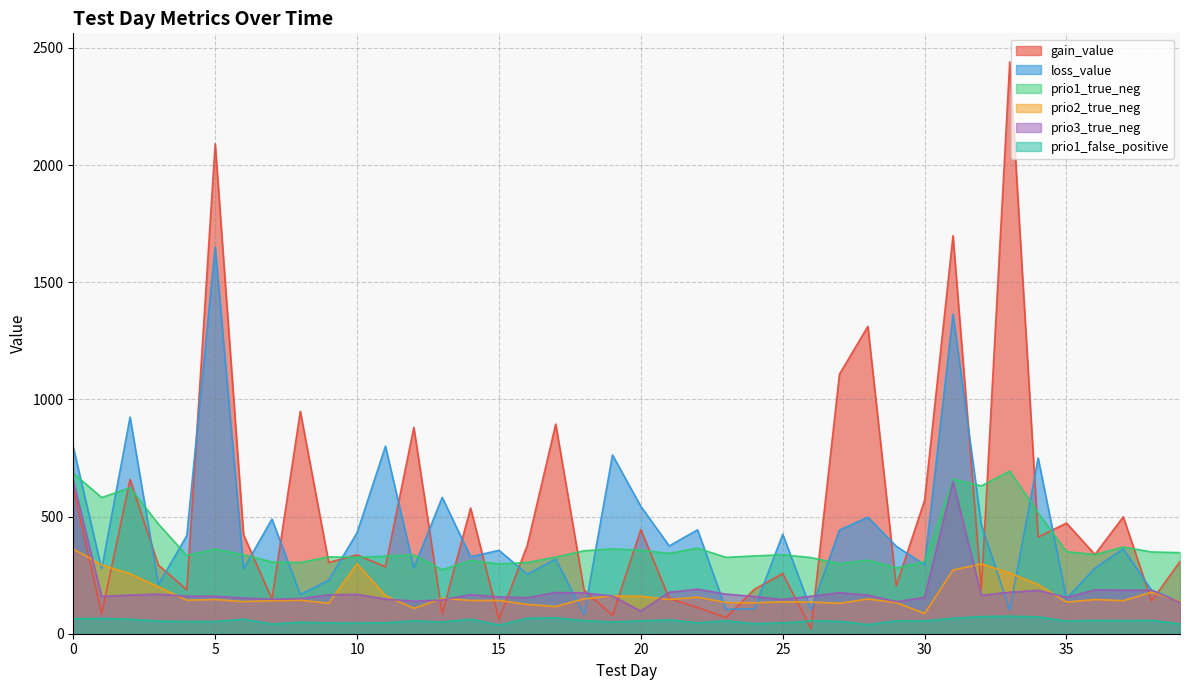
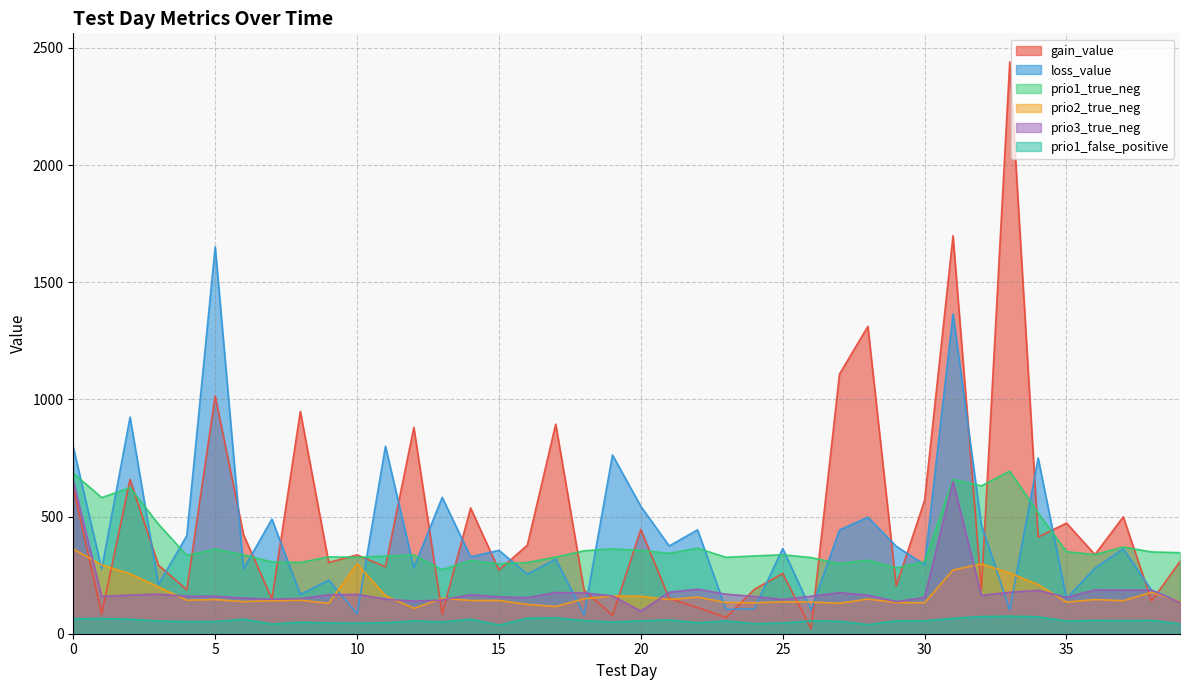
  {
    "gain_value": {
      "0": 620,
-     "5": 2090,
-     "15": 60,
+     "5": 1010,
+     "15": 270,
      "20": 440,
      "25": 260,
      "30": 570,
      "35": 470
    },
    "loss_value": {
      "0": 800,
      "5": 1650,
-     "10": 430,
+     "10": 90,
      "15": 360,
      "20": 540,
-     "25": 420,
+     "25": 360,
      "30": 290
    },
    "prio2_true_neg": {
      "0": 360,
      "5": 150,
      "10": 300,
      "15": 140,
      "20": 160,
-     "30": 90,
+     "30": 130,
      "35": 140
    },
    "prio3_true_neg": {
      "0": 650,
      "5": 160,
      "10": 170,
      "15": 160,
      "20": 100,
      "30": 160
    }
  }
